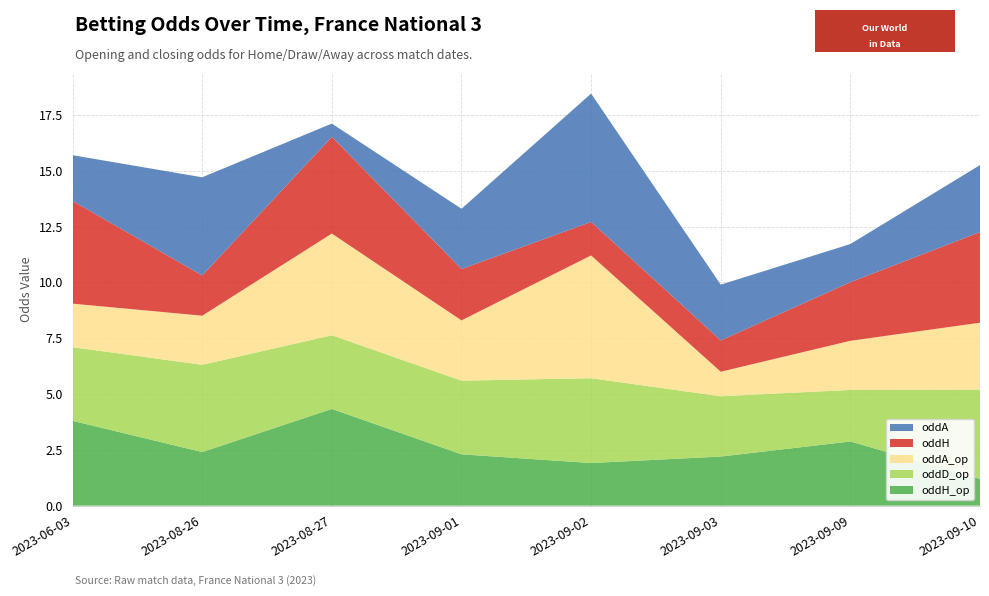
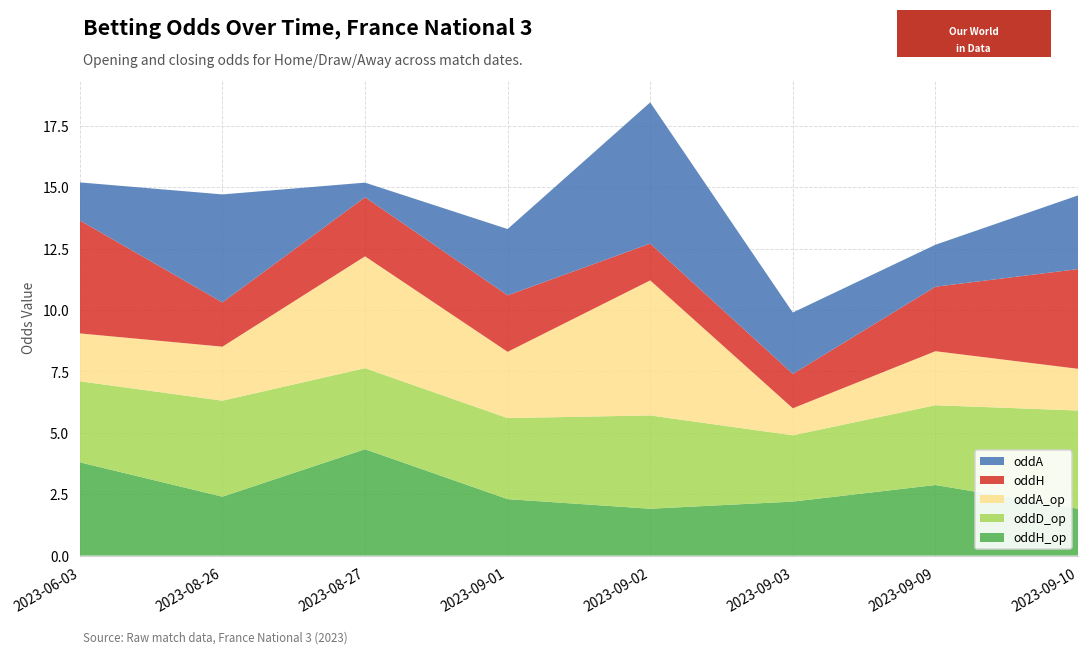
  {
    "oddH_op": {
      "2023-06-03": 3.8,
      "2023-08-26": 2.4,
      "2023-08-27": 4.3,
      "2023-09-01": 2.3,
      "2023-09-02": 1.9,
      "2023-09-03": 2.2,
      "2023-09-09": 2.9,
-     "2023-09-10": 1.2
+     "2023-09-10": 1.9
    },
    "oddD_op": {
      "2023-06-03": 3.3,
      "2023-08-26": 3.9,
      "2023-08-27": 3.3,
      "2023-09-01": 3.3,
      "2023-09-02": 3.8,
      "2023-09-03": 2.7,
-     "2023-09-09": 2.3,
+     "2023-09-09": 3.3,
      "2023-09-10": 4.0
    },
    "oddA_op": {
      "2023-06-03": 1.9,
      "2023-08-26": 2.2,
      "2023-08-27": 4.6,
      "2023-09-01": 2.7,
      "2023-09-02": 5.5,
      "2023-09-03": 1.1,
      "2023-09-09": 2.2,
-     "2023-09-10": 3.0
+     "2023-09-10": 1.7
    },
    "oddH": {
      "2023-06-03": 4.6,
      "2023-08-26": 1.8,
-     "2023-08-27": 4.3,
+     "2023-08-27": 2.4,
      "2023-09-01": 2.3,
      "2023-09-02": 1.5,
      "2023-09-03": 1.4,
      "2023-09-09": 2.6,
      "2023-09-10": 4.1
    },
    "oddA": {
-     "2023-06-03": 2.1,
+     "2023-06-03": 1.6,
      "2023-08-26": 4.4,
      "2023-08-27": 0.6,
      "2023-09-01": 2.7,
      "2023-09-02": 5.8,
      "2023-09-03": 2.5,
      "2023-09-09": 1.7,
      "2023-09-10": 3.0
    }
  }
